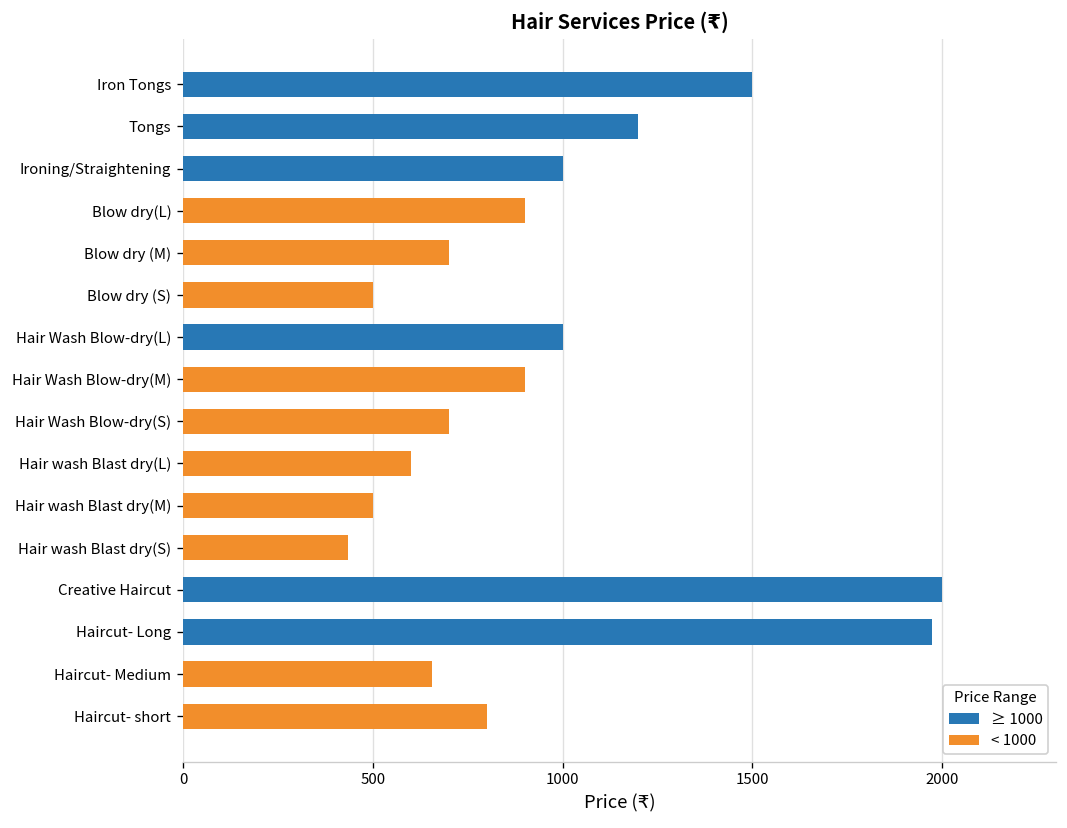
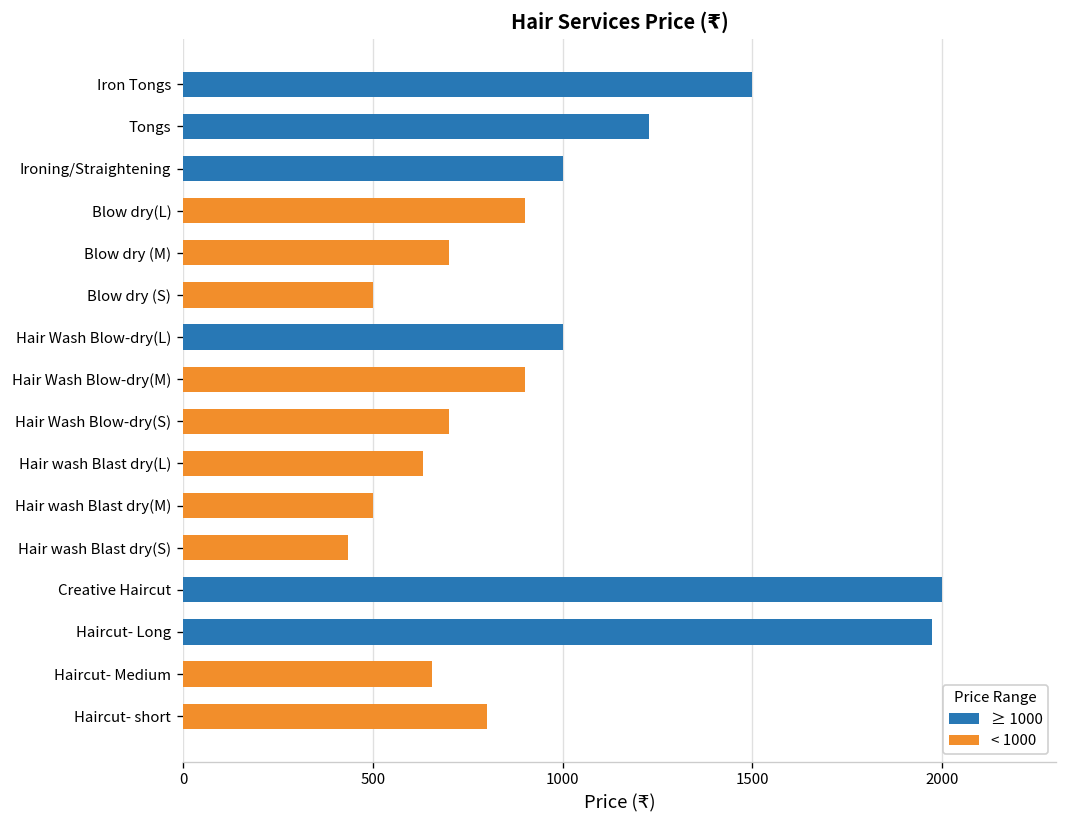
  {
    "Iron Tongs": 1500,
-   "Tongs": 1200,
+   "Tongs": 1230,
    "Ironing/Straightening": 1000,
    "Blow dry(L)": 900,
    "Blow dry (M)": 700,
    "Blow dry (S)": 500,
    "Hair Wash Blow-dry(L)": 1000,
    "Hair Wash Blow-dry(M)": 900,
    "Hair Wash Blow-dry(S)": 700,
-   "Hair wash Blast dry(L)": 600,
+   "Hair wash Blast dry(L)": 630,
    "Hair wash Blast dry(M)": 500,
    "Hair wash Blast dry(S)": 430,
    "Creative Haircut": 2000,
    "Haircut- Long": 1970,
    "Haircut- Medium": 660,
    "Haircut- short": 800
  }
